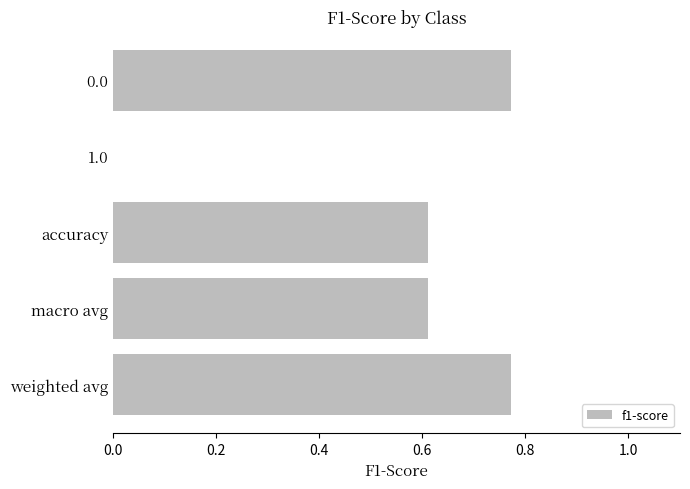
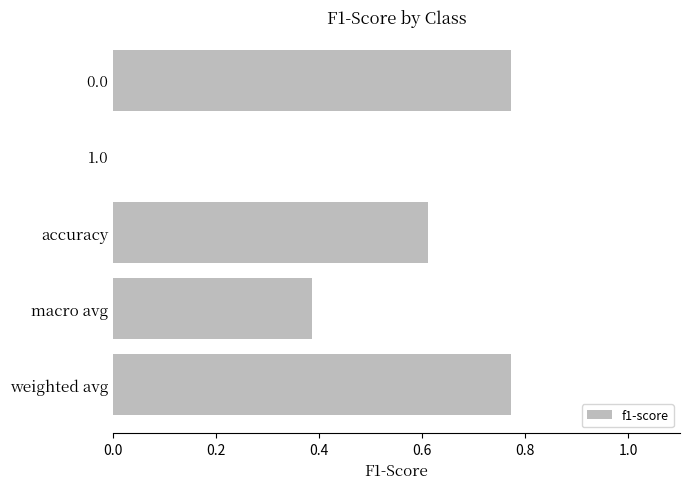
  {
    "0.0": 0.77,
    "1.0": 0.00,
    "accuracy": 0.61,
-   "macro avg": 0.61,
+   "macro avg": 0.39,
    "weighted avg": 0.77
  }
